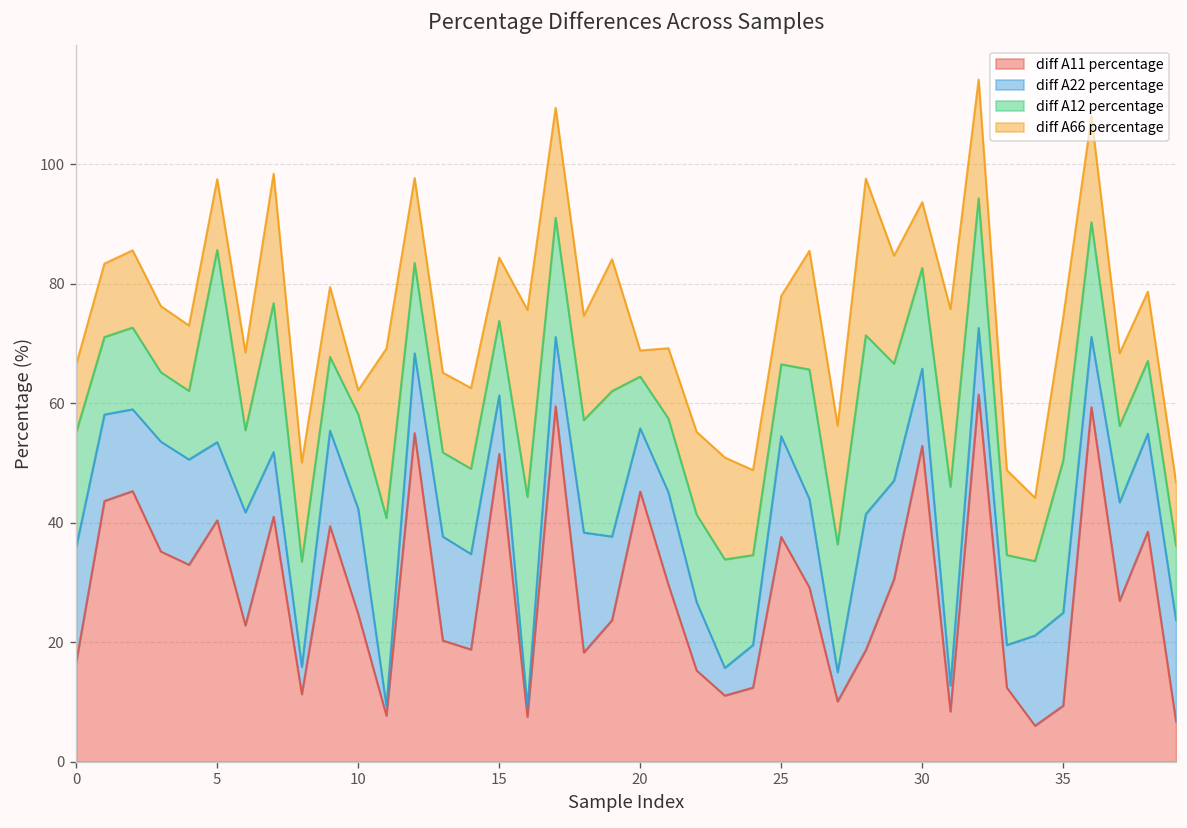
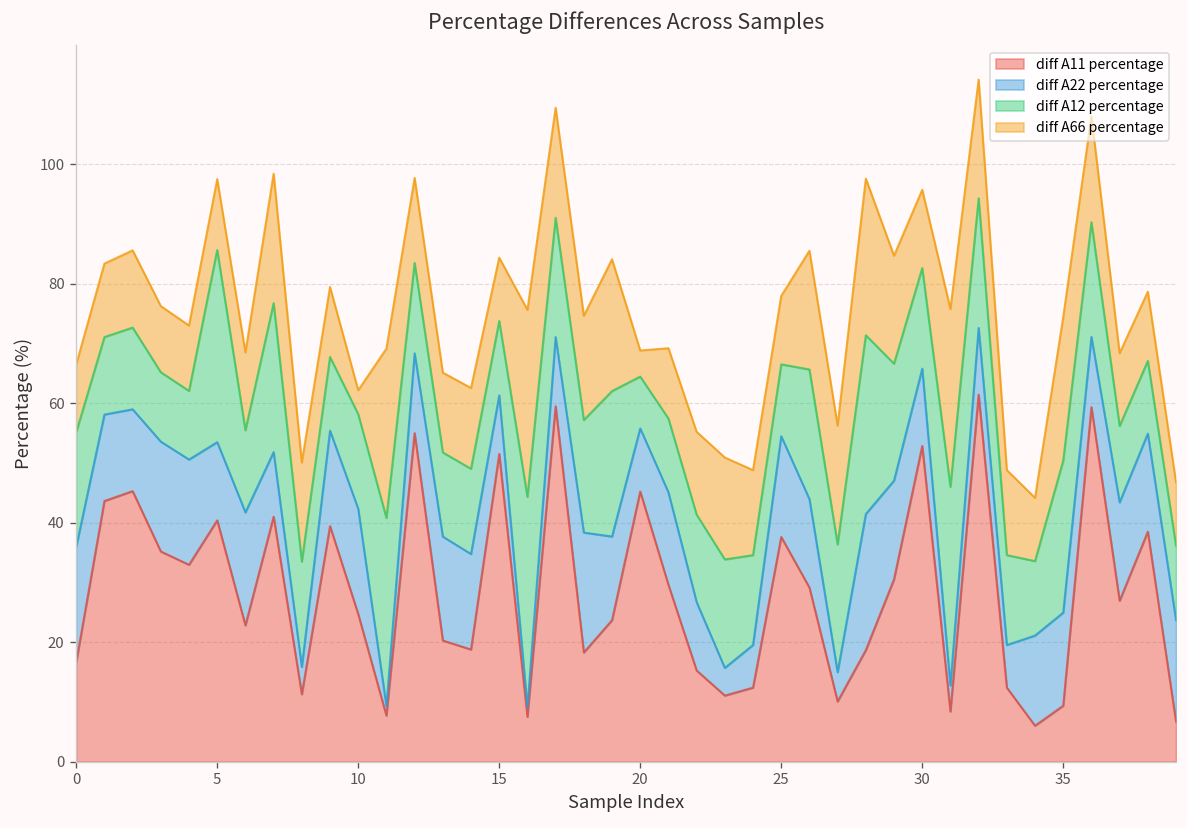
  {
    "diff A11 percentage": {
      "0": 17,
      "5": 40,
      "10": 25,
      "15": 52,
      "20": 45,
      "25": 38,
      "30": 53,
      "35": 9
    },
    "diff A22 percentage": {
      "0": 19,
      "5": 13,
      "10": 18,
      "15": 10,
      "20": 11,
      "25": 17,
      "30": 13,
      "35": 16
    },
    "diff A12 percentage": {
      "0": 19,
      "5": 32,
      "10": 16,
      "15": 12,
      "20": 9,
      "25": 12,
      "30": 17,
      "35": 25
    },
    "diff A66 percentage": {
      "0": 11,
      "5": 12,
      "10": 4,
      "15": 11,
      "20": 4,
      "25": 11,
-     "30": 11,
+     "30": 13,
      "35": 24
    }
  }
